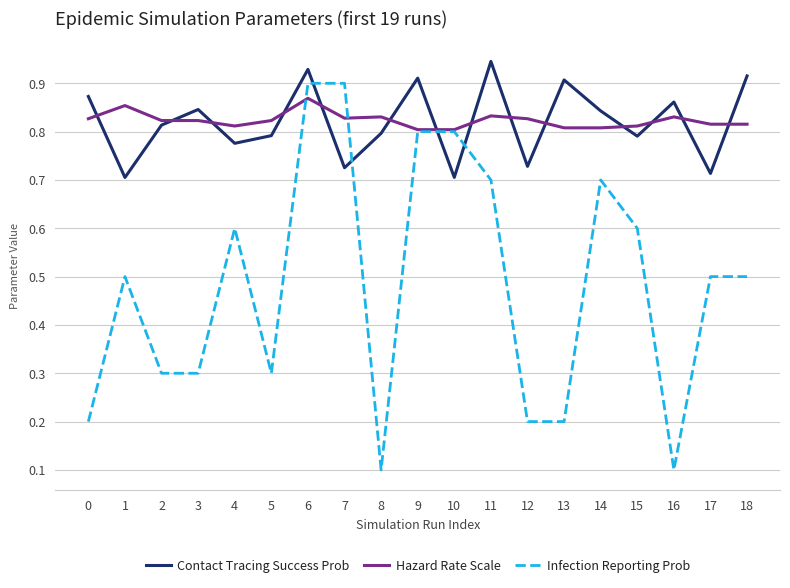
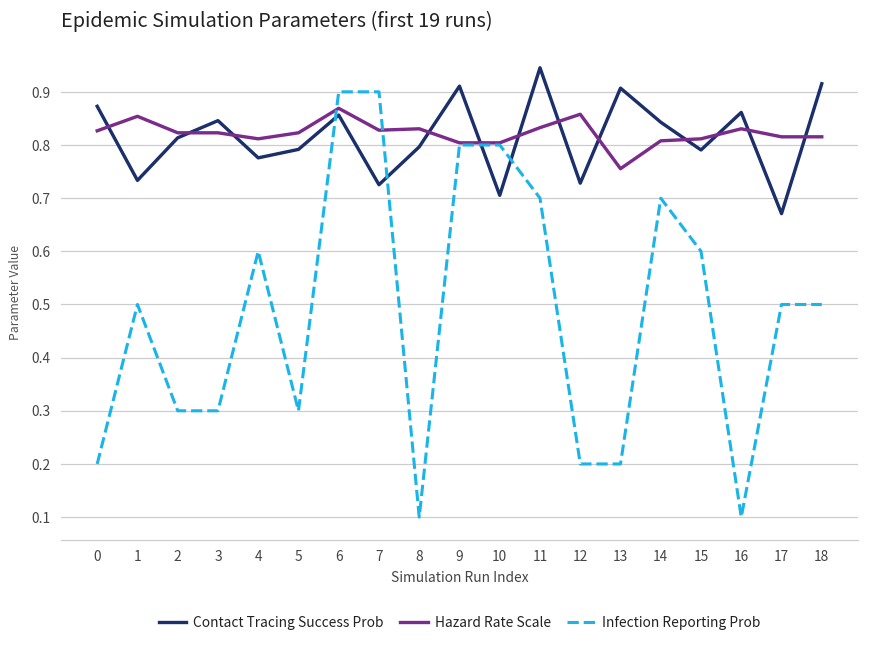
  {
    "Contact Tracing Success Prob": {
      "0": 0.87,
-     "1": 0.71,
+     "1": 0.73,
      "2": 0.81,
      "3": 0.85,
      "4": 0.78,
      "5": 0.79,
-     "6": 0.93,
+     "6": 0.86,
      "7": 0.73,
      "8": 0.80,
      "9": 0.91,
      "10": 0.71,
      "11": 0.95,
      "12": 0.73,
      "13": 0.91,
      "14": 0.84,
      "15": 0.79,
      "16": 0.86,
-     "17": 0.71,
+     "17": 0.67,
      "18": 0.92
    },
    "Hazard Rate Scale": {
      "0": 0.83,
      "1": 0.85,
      "2": 0.82,
      "3": 0.82,
      "4": 0.81,
      "5": 0.82,
      "6": 0.87,
      "7": 0.83,
      "8": 0.83,
      "11": 0.83,
-     "12": 0.83,
-     "13": 0.81,
+     "12": 0.86,
+     "13": 0.76,
      "14": 0.81,
      "15": 0.81,
      "16": 0.83,
      "17": 0.82,
      "18": 0.82
    },
    "Infection Reporting Prob": {
      "0": 0.20,
      "1": 0.50,
      "2": 0.30,
      "3": 0.30,
      "4": 0.60,
      "5": 0.30,
      "6": 0.90,
      "7": 0.90,
      "8": 0.10,
      "11": 0.70,
      "12": 0.20,
      "13": 0.20,
      "14": 0.70,
      "15": 0.60,
      "16": 0.10,
      "17": 0.50,
      "18": 0.50
    }
  }
